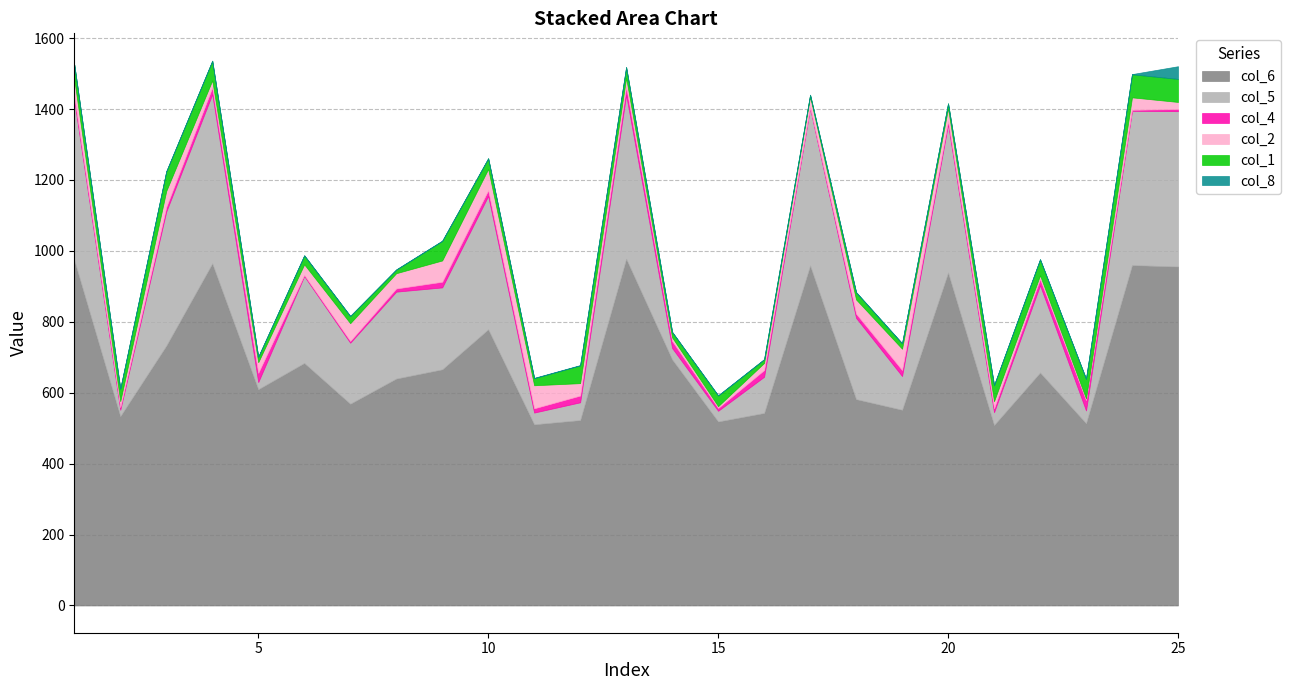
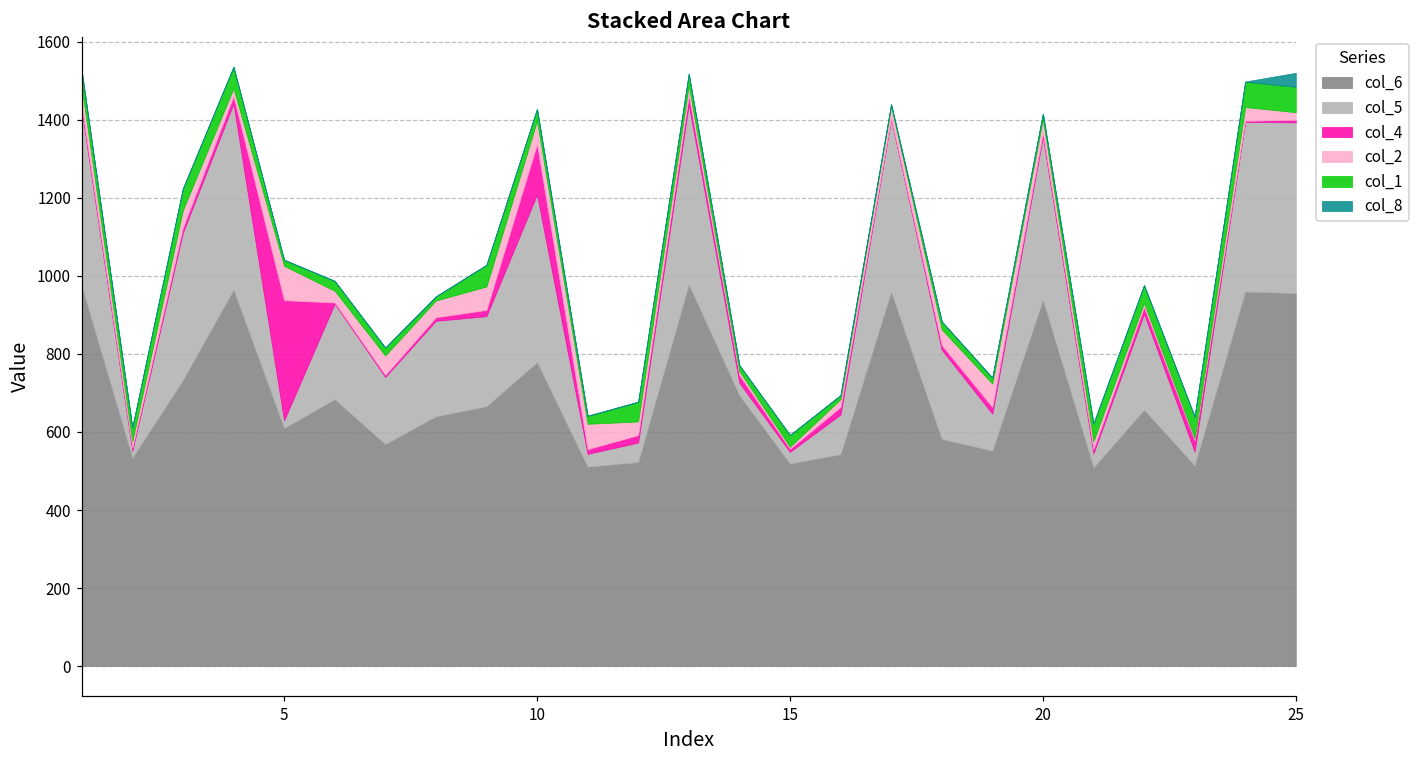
  {
    "col_6": {
      "5": 610,
      "10": 780,
      "15": 520,
      "20": 940,
      "25": 960
    },
    "col_5": {
      "5": 20,
-     "10": 380,
+     "10": 430,
      "15": 30,
      "20": 420
    },
    "col_4": {
-     "5": 30,
-     "10": 20,
+     "5": 310,
+     "10": 130,
      "20": 10
    },
    "col_2": {
-     "5": 30,
+     "5": 90,
      "10": 60,
      "20": 40,
      "25": 20
    },
    "col_1": {
      "25": 70
    },
    "col_8": {
      "25": 40
    }
  }
